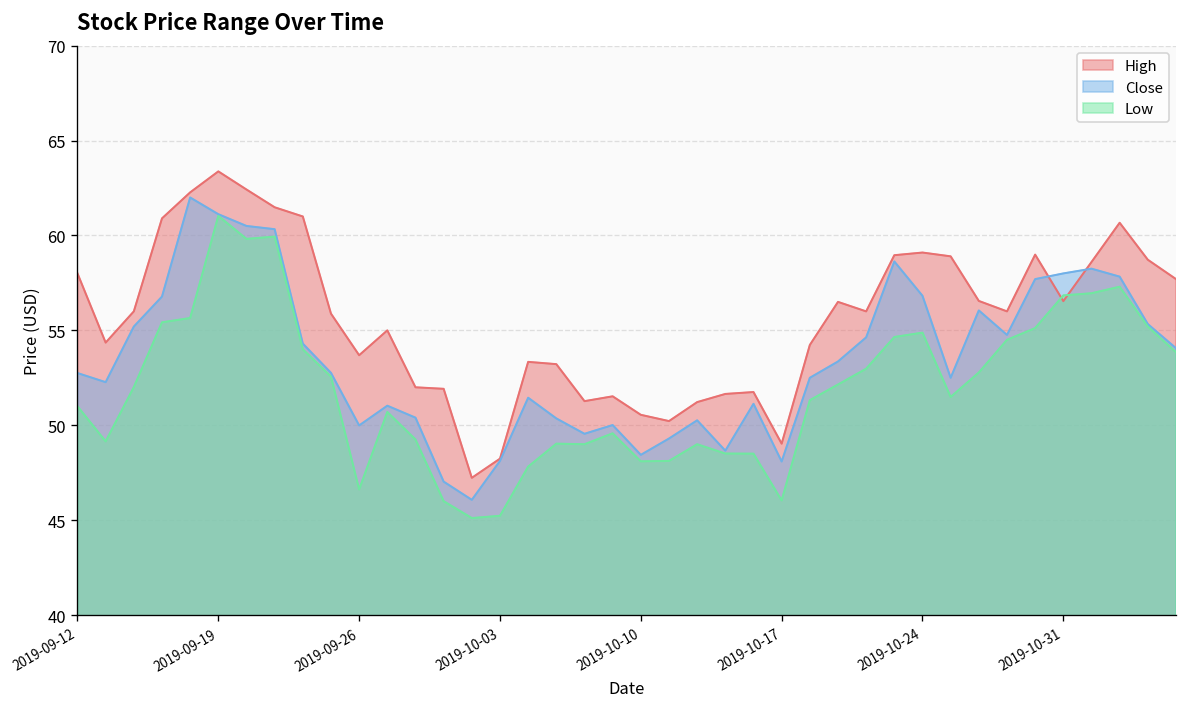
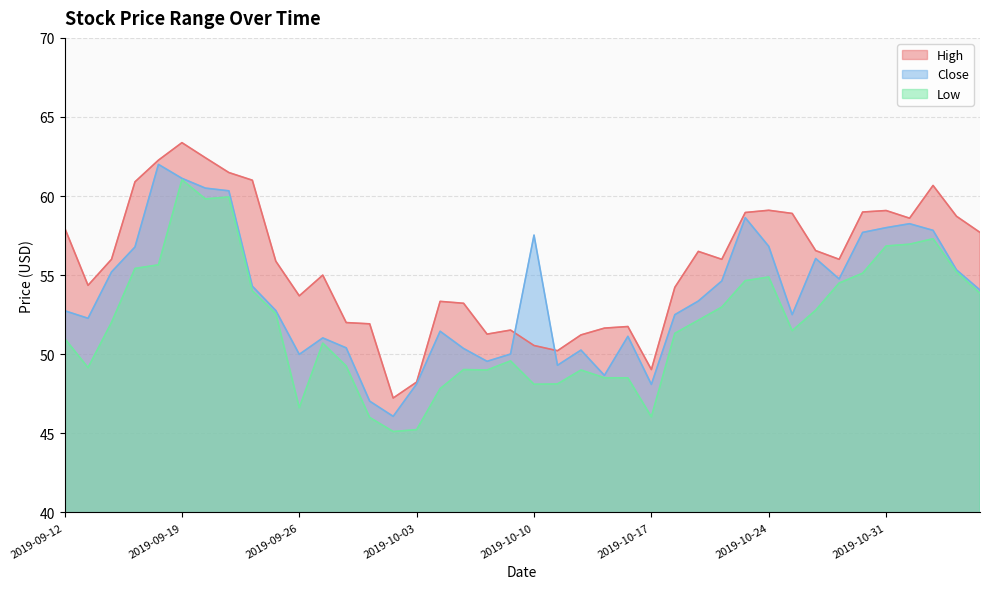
  {
    "High": {
      "2019-09-12": 58.0,
      "2019-09-19": 63.4,
      "2019-09-26": 53.7,
      "2019-10-10": 50.6,
      "2019-10-17": 49.0,
      "2019-10-24": 59.1,
-     "2019-10-31": 56.5
+     "2019-10-31": 59.1
    },
    "Close": {
      "2019-09-12": 52.8,
      "2019-09-26": 50.0,
-     "2019-10-10": 48.4,
+     "2019-10-10": 57.5,
      "2019-10-17": 48.1,
      "2019-10-24": 56.8,
      "2019-10-31": 58.0
    },
    "Low": {
      "2019-09-12": 51.0,
      "2019-09-26": 46.6,
      "2019-10-03": 45.2,
      "2019-10-10": 48.1,
      "2019-10-17": 46.0,
      "2019-10-24": 54.9,
      "2019-10-31": 56.8
    }
  }
